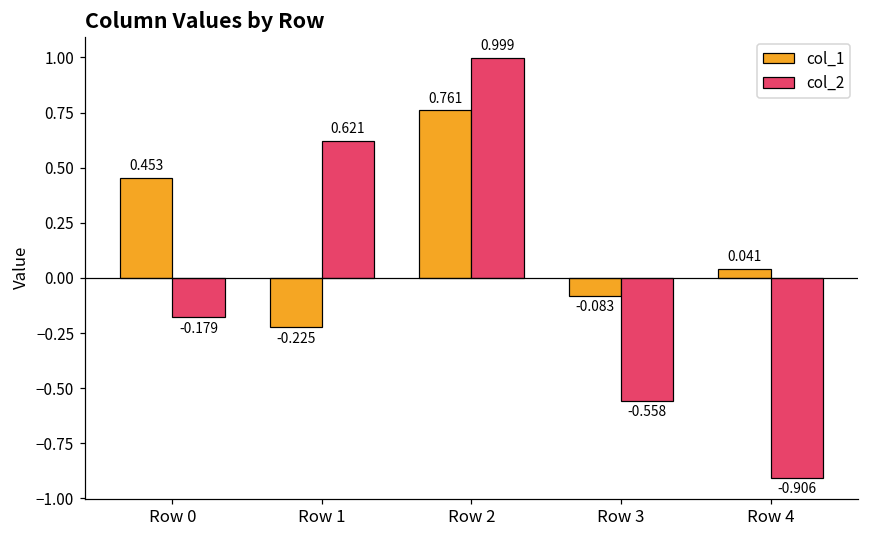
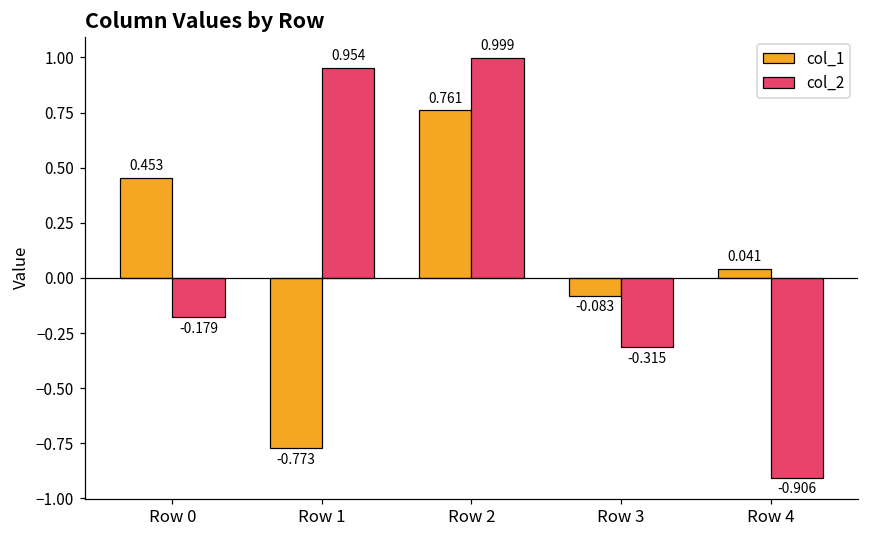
  {
    "col_1": {
      "Row 0": 0.453,
-     "Row 1": -0.225,
+     "Row 1": -0.773,
      "Row 2": 0.761,
      "Row 3": -0.083,
      "Row 4": 0.041
    },
    "col_2": {
      "Row 0": -0.179,
-     "Row 1": 0.621,
+     "Row 1": 0.954,
      "Row 2": 0.999,
-     "Row 3": -0.558,
+     "Row 3": -0.315,
      "Row 4": -0.906
    }
  }
